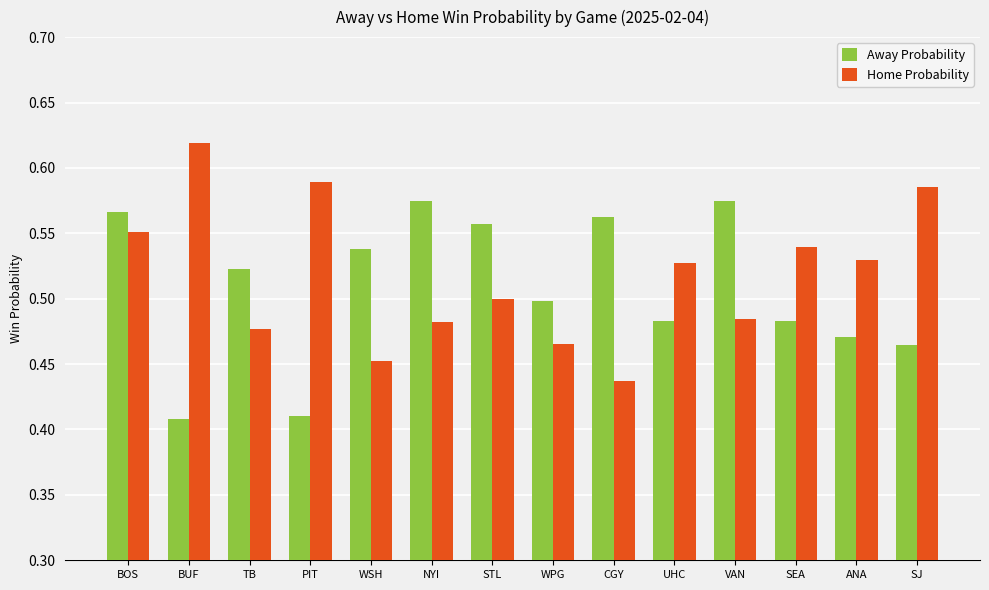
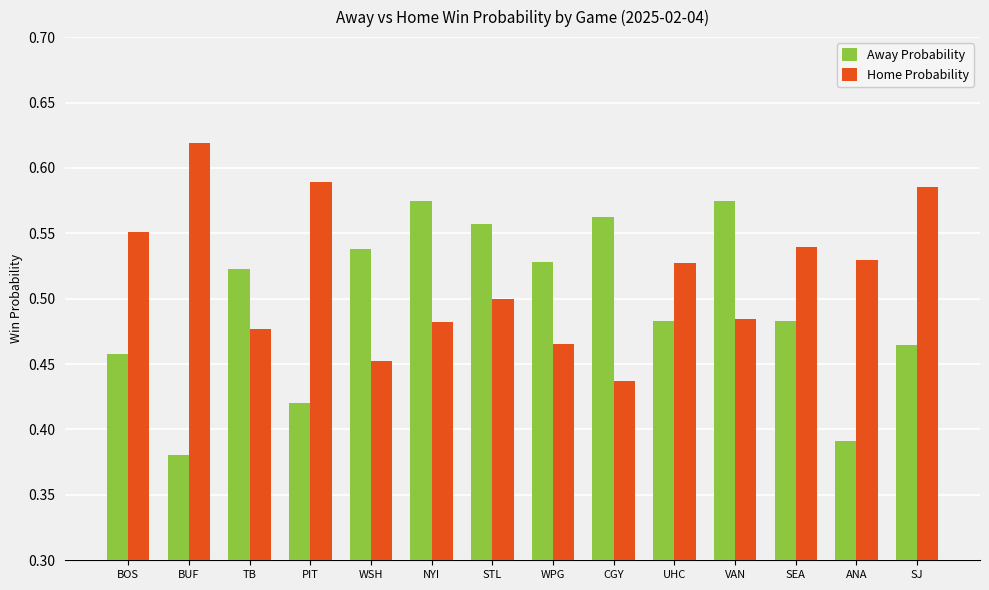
  {
    "Away Probability": {
-     "BOS": 0.566,
-     "BUF": 0.408,
+     "BOS": 0.458,
+     "BUF": 0.381,
      "TB": 0.523,
-     "PIT": 0.411,
+     "PIT": 0.420,
      "WSH": 0.538,
      "NYI": 0.575,
      "STL": 0.557,
-     "WPG": 0.498,
+     "WPG": 0.528,
      "CGY": 0.563,
      "UHC": 0.483,
      "VAN": 0.575,
      "SEA": 0.483,
-     "ANA": 0.470,
+     "ANA": 0.391,
      "SJ": 0.465
    },
    "Home Probability": {
      "BOS": 0.551,
      "BUF": 0.619,
      "TB": 0.477,
      "PIT": 0.589,
      "WSH": 0.452,
      "NYI": 0.482,
      "STL": 0.500,
      "WPG": 0.466,
      "CGY": 0.437,
      "UHC": 0.527,
      "VAN": 0.484,
      "SEA": 0.540,
      "ANA": 0.530,
      "SJ": 0.585
    }
  }
